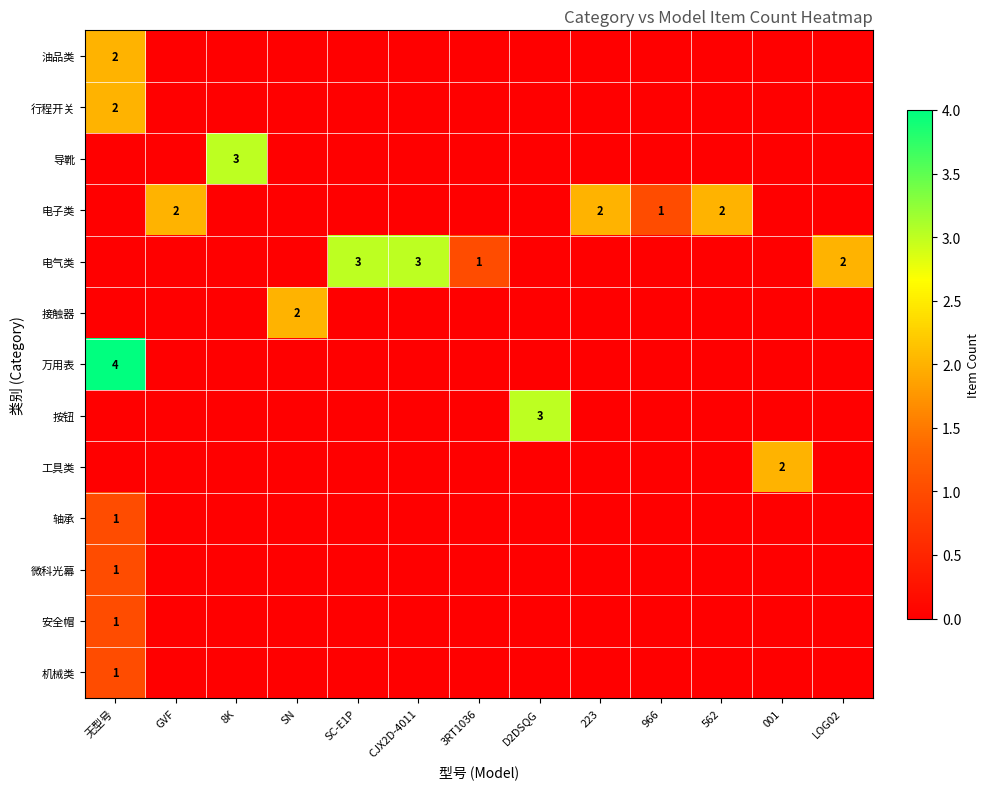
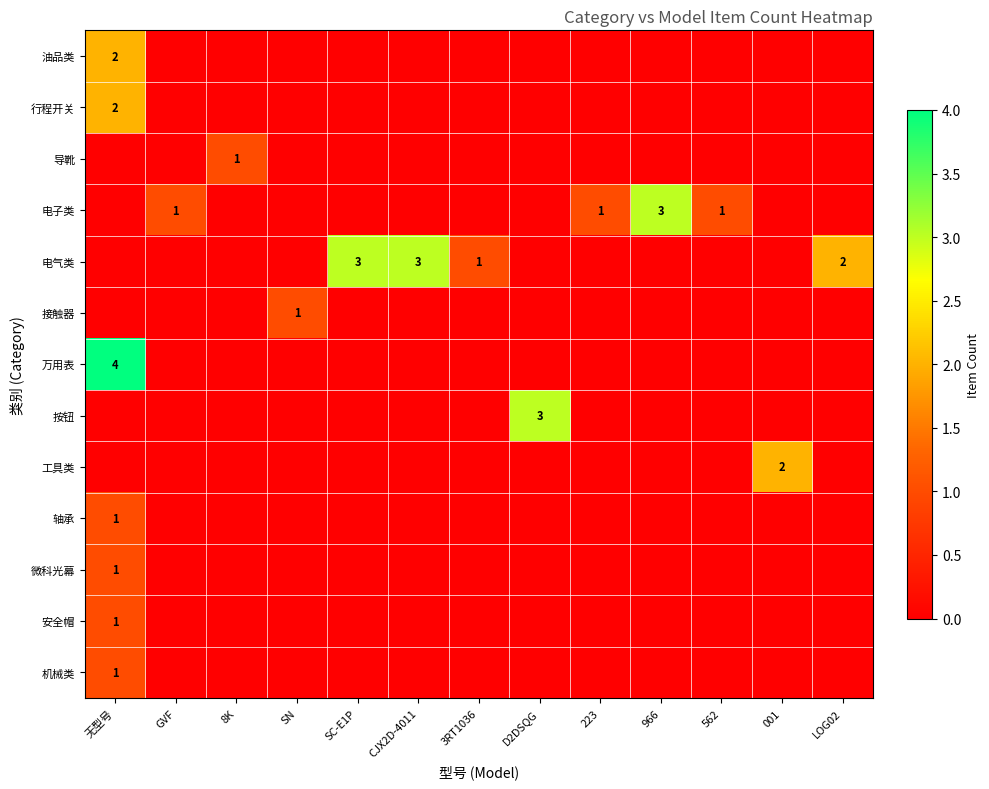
  {
    "油品类": {
      "无型号": 2
    },
    "行程开关": {
      "无型号": 2
    },
    "导靴": {
-     "8K": 3
+     "8K": 1
    },
    "电子类": {
-     "GVF": 2,
-     "223": 2,
-     "966": 1,
-     "562": 2
+     "GVF": 1,
+     "223": 1,
+     "966": 3,
+     "562": 1
    },
    "电气类": {
      "SC-E1P": 3,
      "CJX2D-4011": 3,
      "3RT1036": 1,
      "LOG02": 2
    },
    "接触器": {
-     "SN": 2
+     "SN": 1
    },
    "万用表": {
      "无型号": 4
    },
    "按钮": {
      "D2DSQG": 3
    },
    "工具类": {
      "001": 2
    },
    "轴承": {
      "无型号": 1
    },
    "微科光幕": {
      "无型号": 1
    },
    "安全帽": {
      "无型号": 1
    },
    "机械类": {
      "无型号": 1
    }
  }
